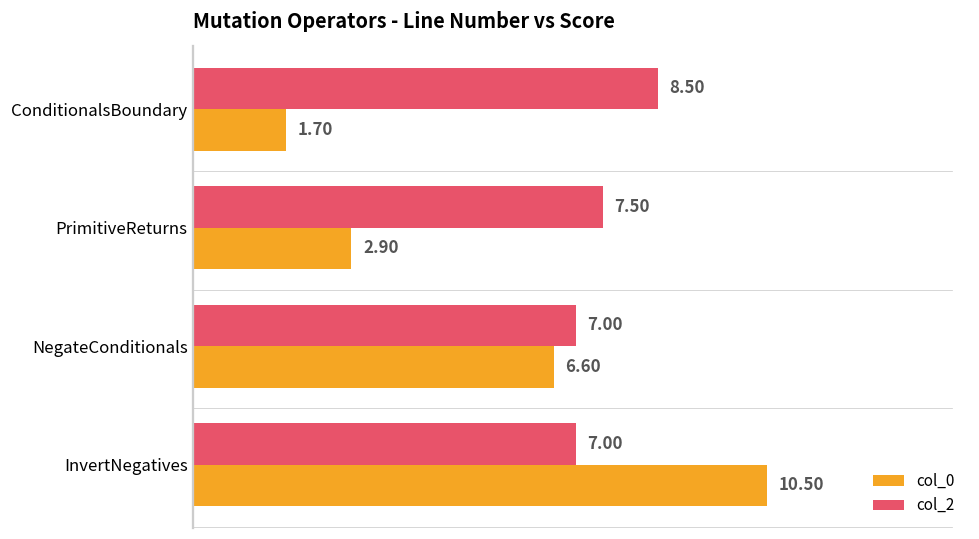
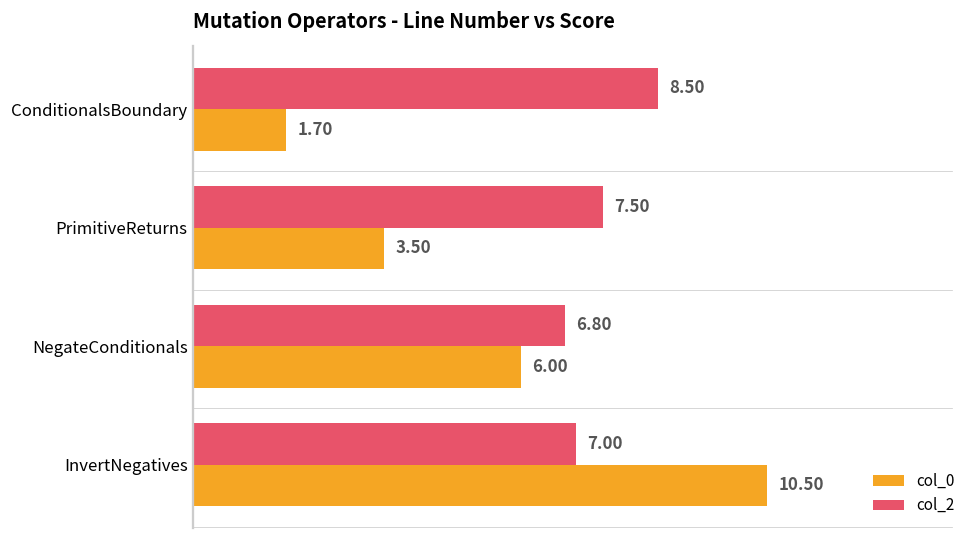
  {
    "col_0": {
      "ConditionalsBoundary": 1.70,
-     "PrimitiveReturns": 2.90,
-     "NegateConditionals": 6.60,
+     "PrimitiveReturns": 3.50,
+     "NegateConditionals": 6.00,
      "InvertNegatives": 10.50
    },
    "col_2": {
      "ConditionalsBoundary": 8.50,
      "PrimitiveReturns": 7.50,
-     "NegateConditionals": 7.00,
+     "NegateConditionals": 6.80,
      "InvertNegatives": 7.00
    }
  }
